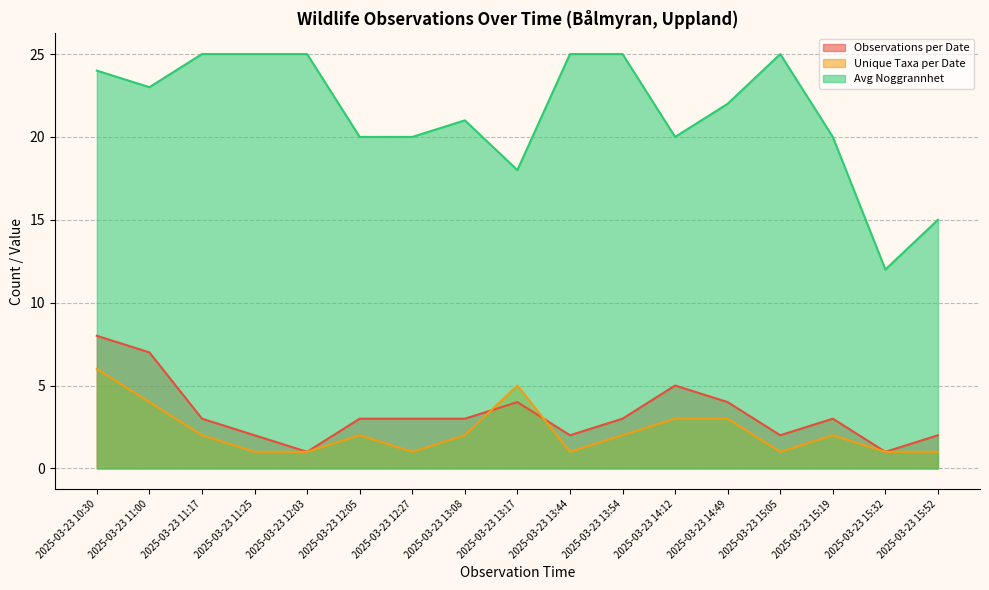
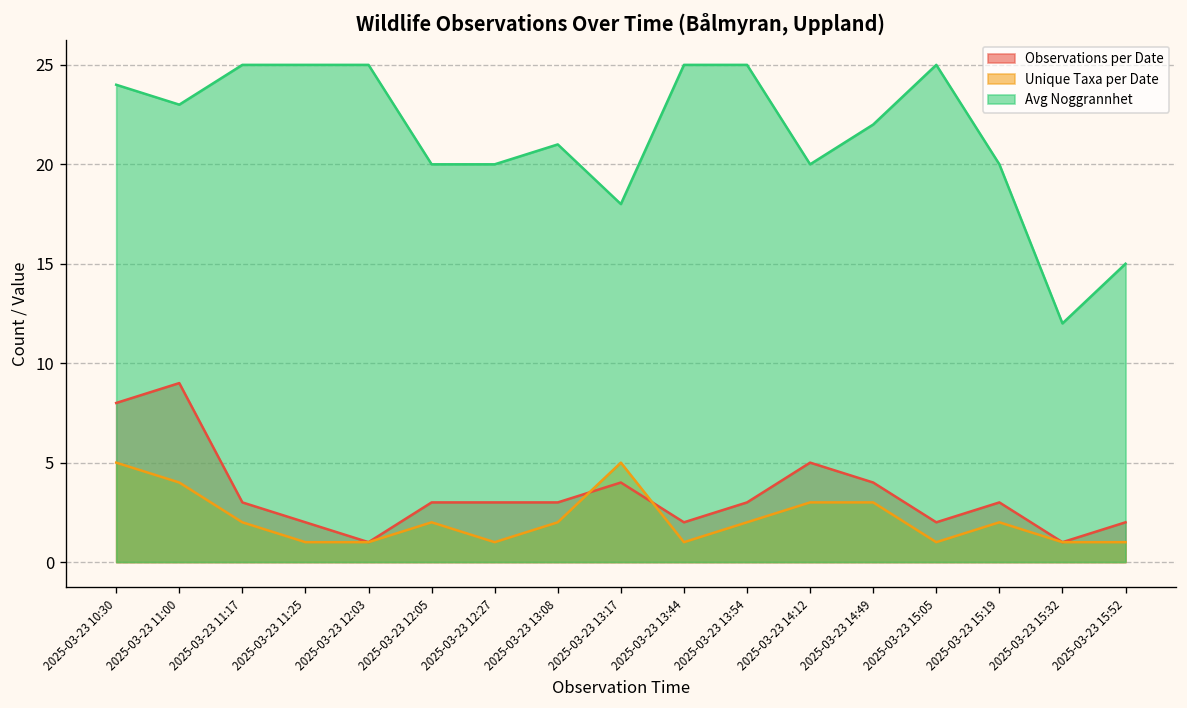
  {
    "Observations per Date": {
      "2025-03-23 10:30": 8,
-     "2025-03-23 11:00": 7,
+     "2025-03-23 11:00": 9,
      "2025-03-23 11:17": 3,
      "2025-03-23 11:25": 2,
      "2025-03-23 12:05": 3,
      "2025-03-23 12:27": 3,
      "2025-03-23 13:08": 3,
      "2025-03-23 13:17": 4,
      "2025-03-23 13:44": 2,
      "2025-03-23 13:54": 3,
      "2025-03-23 14:12": 5,
      "2025-03-23 14:49": 4,
      "2025-03-23 15:05": 2,
      "2025-03-23 15:19": 3,
      "2025-03-23 15:52": 2
    },
    "Unique Taxa per Date": {
-     "2025-03-23 10:30": 6,
+     "2025-03-23 10:30": 5,
      "2025-03-23 11:00": 4,
      "2025-03-23 11:17": 2,
      "2025-03-23 11:25": 1,
      "2025-03-23 12:05": 2,
      "2025-03-23 12:27": 1,
      "2025-03-23 13:08": 2,
      "2025-03-23 13:17": 5,
      "2025-03-23 13:44": 1,
      "2025-03-23 13:54": 2,
      "2025-03-23 14:12": 3,
      "2025-03-23 14:49": 3,
      "2025-03-23 15:05": 1,
      "2025-03-23 15:19": 2,
      "2025-03-23 15:52": 1
    },
    "Avg Noggrannhet": {
      "2025-03-23 10:30": 24,
      "2025-03-23 11:00": 23,
      "2025-03-23 11:17": 25,
      "2025-03-23 11:25": 25,
      "2025-03-23 12:03": 25,
      "2025-03-23 12:05": 20,
      "2025-03-23 12:27": 20,
      "2025-03-23 13:08": 21,
      "2025-03-23 13:17": 18,
      "2025-03-23 13:44": 25,
      "2025-03-23 13:54": 25,
      "2025-03-23 14:12": 20,
      "2025-03-23 14:49": 22,
      "2025-03-23 15:05": 25,
      "2025-03-23 15:19": 20,
      "2025-03-23 15:32": 12,
      "2025-03-23 15:52": 15
    }
  }
